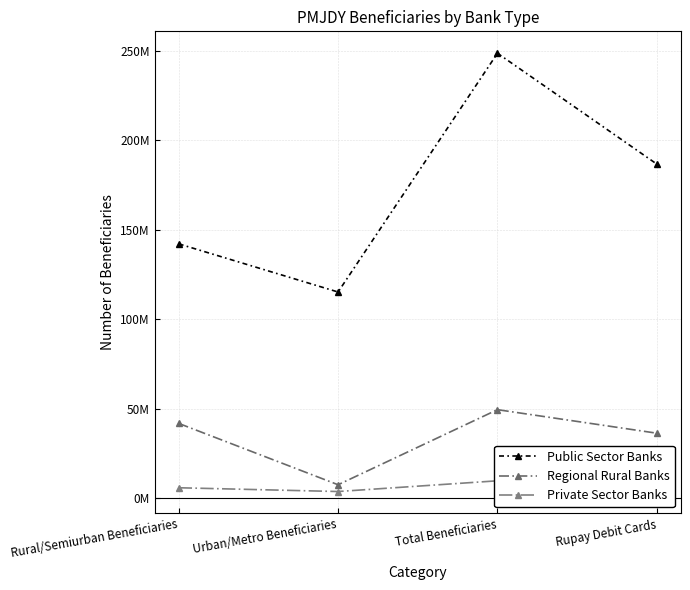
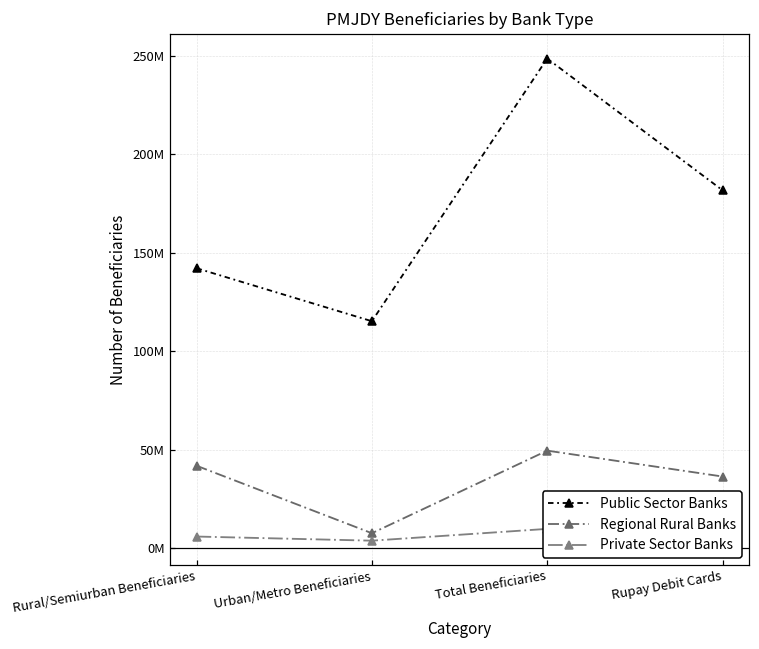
  {
    "Public Sector Banks": {
      "Rural/Semiurban Beneficiaries": 142000000,
      "Urban/Metro Beneficiaries": 115000000,
      "Total Beneficiaries": 249000000,
-     "Rupay Debit Cards": 187000000
+     "Rupay Debit Cards": 182000000
    }
  }
